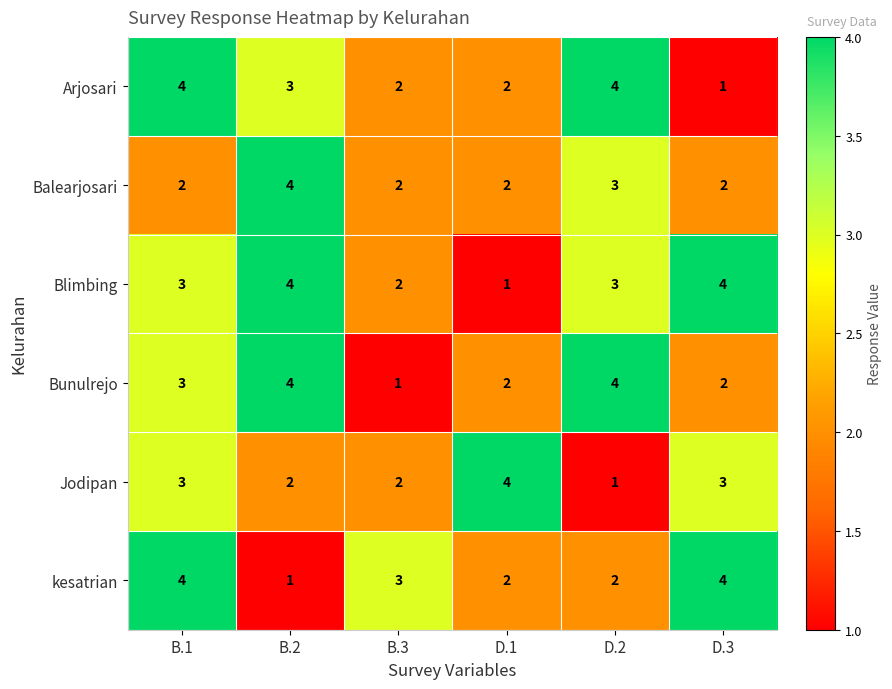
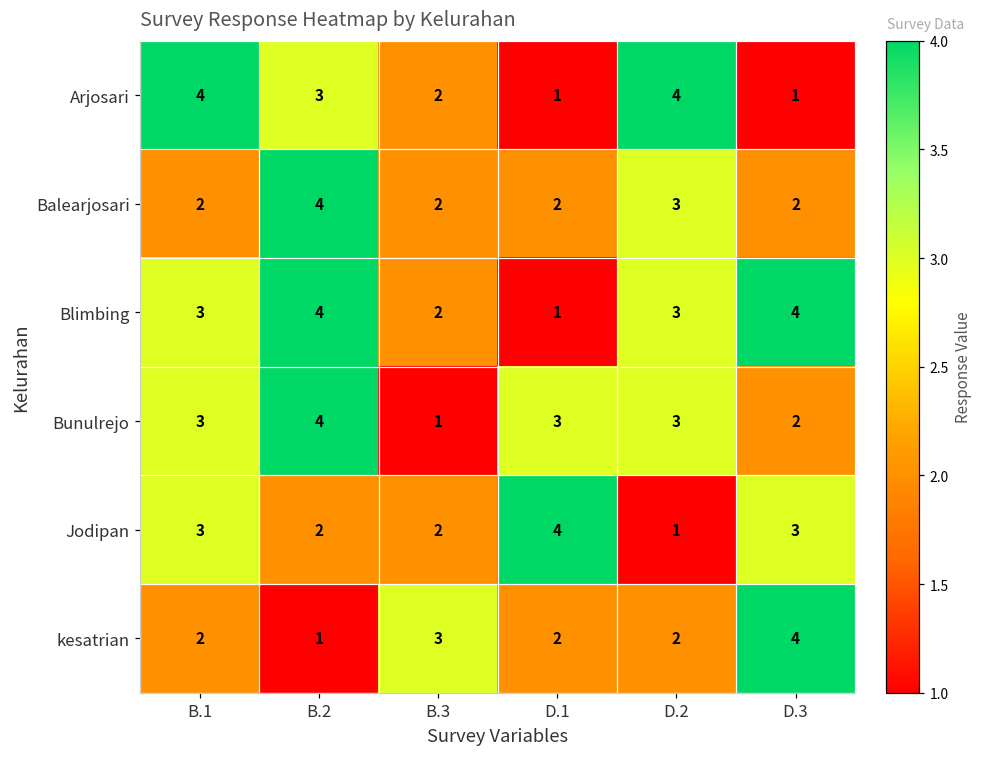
  {
    "Arjosari": {
      "B.1": 4,
      "B.2": 3,
      "B.3": 2,
-     "D.1": 2,
+     "D.1": 1,
      "D.2": 4,
      "D.3": 1
    },
    "Balearjosari": {
      "B.1": 2,
      "B.2": 4,
      "B.3": 2,
      "D.1": 2,
      "D.2": 3,
      "D.3": 2
    },
    "Blimbing": {
      "B.1": 3,
      "B.2": 4,
      "B.3": 2,
      "D.1": 1,
      "D.2": 3,
      "D.3": 4
    },
    "Bunulrejo": {
      "B.1": 3,
      "B.2": 4,
      "B.3": 1,
-     "D.1": 2,
-     "D.2": 4,
+     "D.1": 3,
+     "D.2": 3,
      "D.3": 2
    },
    "Jodipan": {
      "B.1": 3,
      "B.2": 2,
      "B.3": 2,
      "D.1": 4,
      "D.2": 1,
      "D.3": 3
    },
    "kesatrian": {
-     "B.1": 4,
+     "B.1": 2,
      "B.2": 1,
      "B.3": 3,
      "D.1": 2,
      "D.2": 2,
      "D.3": 4
    }
  }
